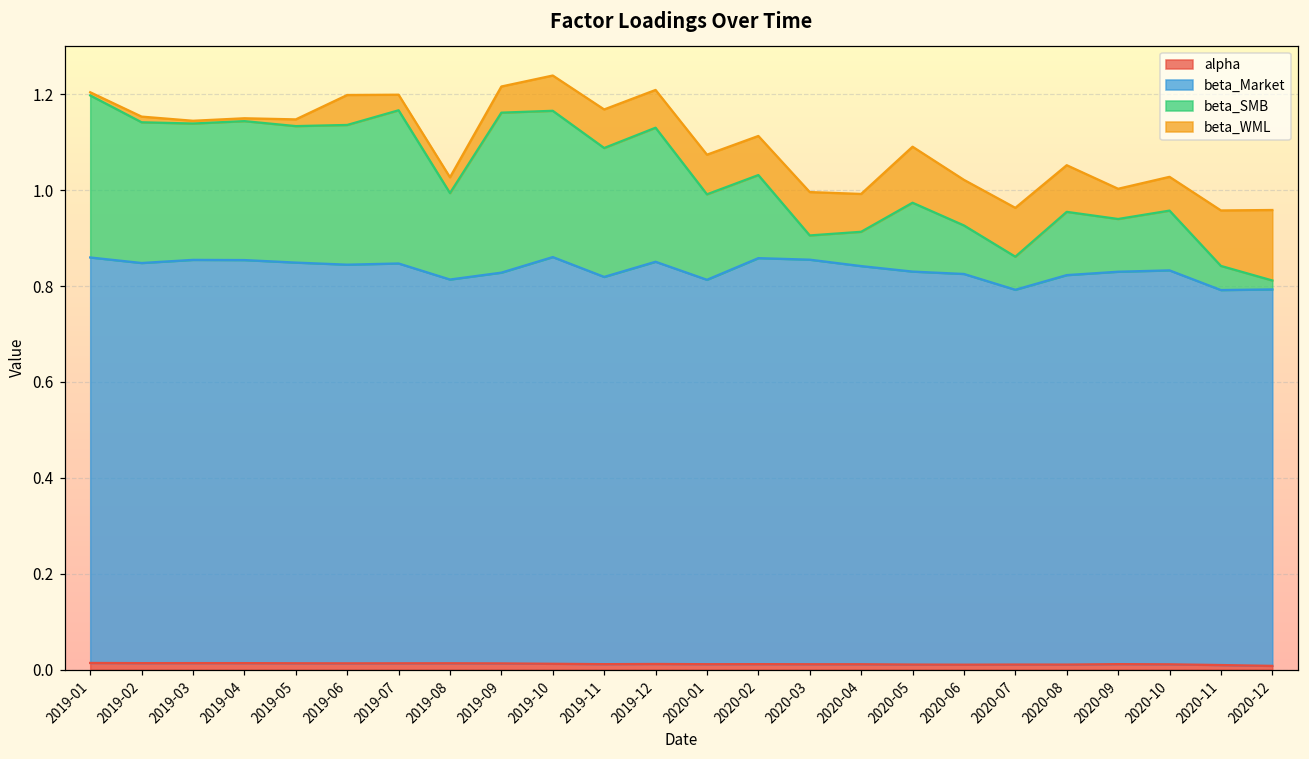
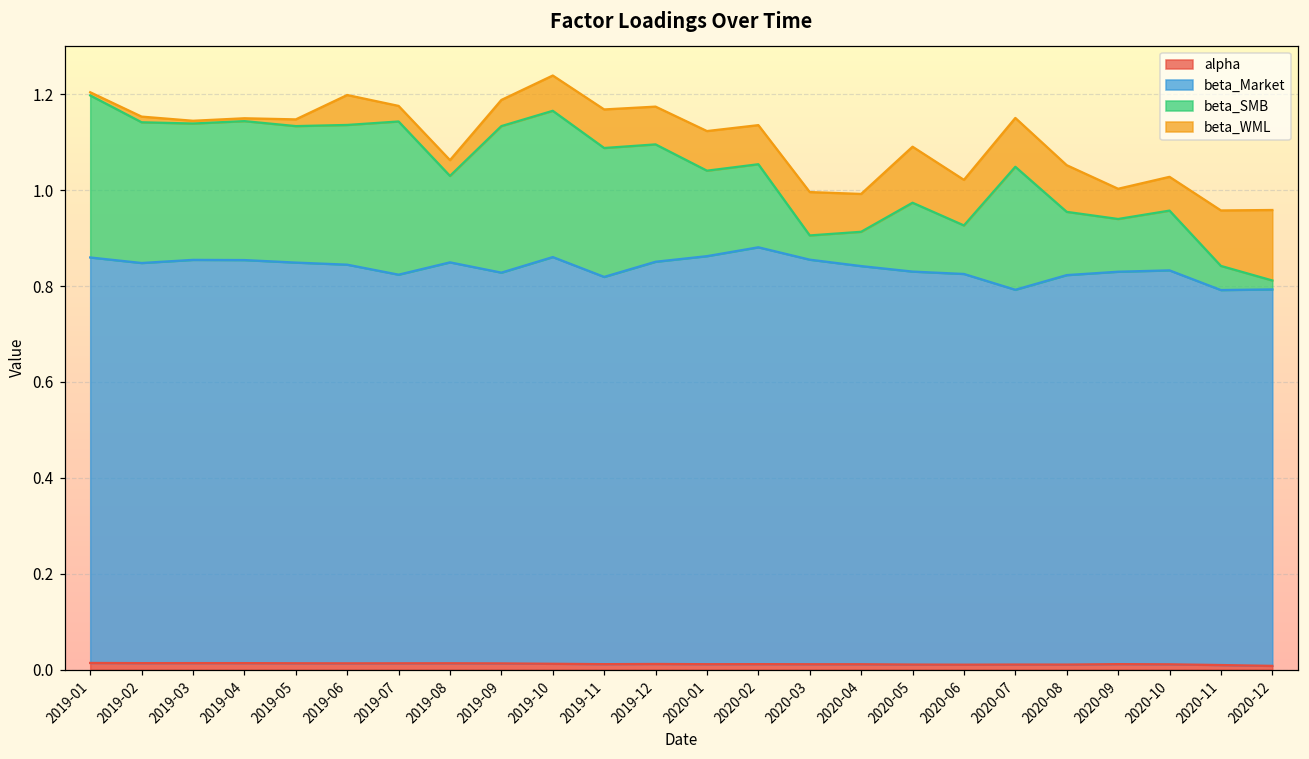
  {
    "alpha": {
      "2019-01": 0.01,
      "2019-02": 0.01,
      "2019-03": 0.01,
      "2019-04": 0.01,
      "2019-05": 0.01,
      "2019-06": 0.01,
      "2019-07": 0.01,
      "2019-08": 0.01,
      "2019-09": 0.01,
      "2019-10": 0.01,
      "2019-11": 0.01,
      "2019-12": 0.01,
      "2020-01": 0.01,
      "2020-02": 0.01,
      "2020-03": 0.01,
      "2020-04": 0.01,
      "2020-05": 0.01,
      "2020-06": 0.01,
      "2020-07": 0.01,
      "2020-08": 0.01,
      "2020-09": 0.01,
      "2020-10": 0.01,
      "2020-11": 0.01,
      "2020-12": 0.01
    },
    "beta_Market": {
      "2019-01": 0.85,
      "2019-02": 0.83,
      "2019-03": 0.84,
      "2019-04": 0.84,
      "2019-05": 0.84,
      "2019-06": 0.83,
-     "2019-07": 0.83,
-     "2019-08": 0.80,
+     "2019-07": 0.81,
+     "2019-08": 0.84,
      "2019-09": 0.82,
      "2019-10": 0.85,
      "2019-11": 0.81,
      "2019-12": 0.84,
-     "2020-01": 0.80,
-     "2020-02": 0.85,
+     "2020-01": 0.85,
+     "2020-02": 0.87,
      "2020-03": 0.84,
      "2020-04": 0.83,
      "2020-05": 0.82,
      "2020-06": 0.81,
      "2020-07": 0.78,
      "2020-08": 0.81,
      "2020-09": 0.82,
      "2020-10": 0.82,
      "2020-11": 0.78,
      "2020-12": 0.79
    },
    "beta_SMB": {
      "2019-01": 0.34,
      "2019-02": 0.29,
      "2019-04": 0.29,
      "2019-05": 0.28,
      "2019-06": 0.29,
      "2019-07": 0.32,
      "2019-08": 0.18,
-     "2019-09": 0.33,
+     "2019-09": 0.31,
      "2019-10": 0.31,
      "2019-11": 0.27,
-     "2019-12": 0.28,
+     "2019-12": 0.24,
      "2020-01": 0.18,
      "2020-02": 0.17,
      "2020-03": 0.05,
      "2020-04": 0.07,
      "2020-05": 0.14,
      "2020-06": 0.10,
-     "2020-07": 0.07,
+     "2020-07": 0.26,
      "2020-08": 0.13,
      "2020-09": 0.11,
      "2020-10": 0.12,
      "2020-11": 0.05,
      "2020-12": 0.02
    },
    "beta_WML": {
      "2019-01": 0.01,
      "2019-02": 0.01,
      "2019-04": 0.01,
      "2019-05": 0.01,
      "2019-06": 0.06,
      "2019-07": 0.03,
      "2019-08": 0.03,
      "2019-09": 0.05,
      "2019-10": 0.07,
      "2019-11": 0.08,
      "2019-12": 0.08,
      "2020-01": 0.08,
      "2020-02": 0.08,
      "2020-03": 0.09,
      "2020-04": 0.08,
      "2020-05": 0.12,
      "2020-06": 0.10,
      "2020-07": 0.10,
      "2020-08": 0.10,
      "2020-09": 0.06,
      "2020-10": 0.07,
      "2020-11": 0.12,
      "2020-12": 0.15
    }
  }
